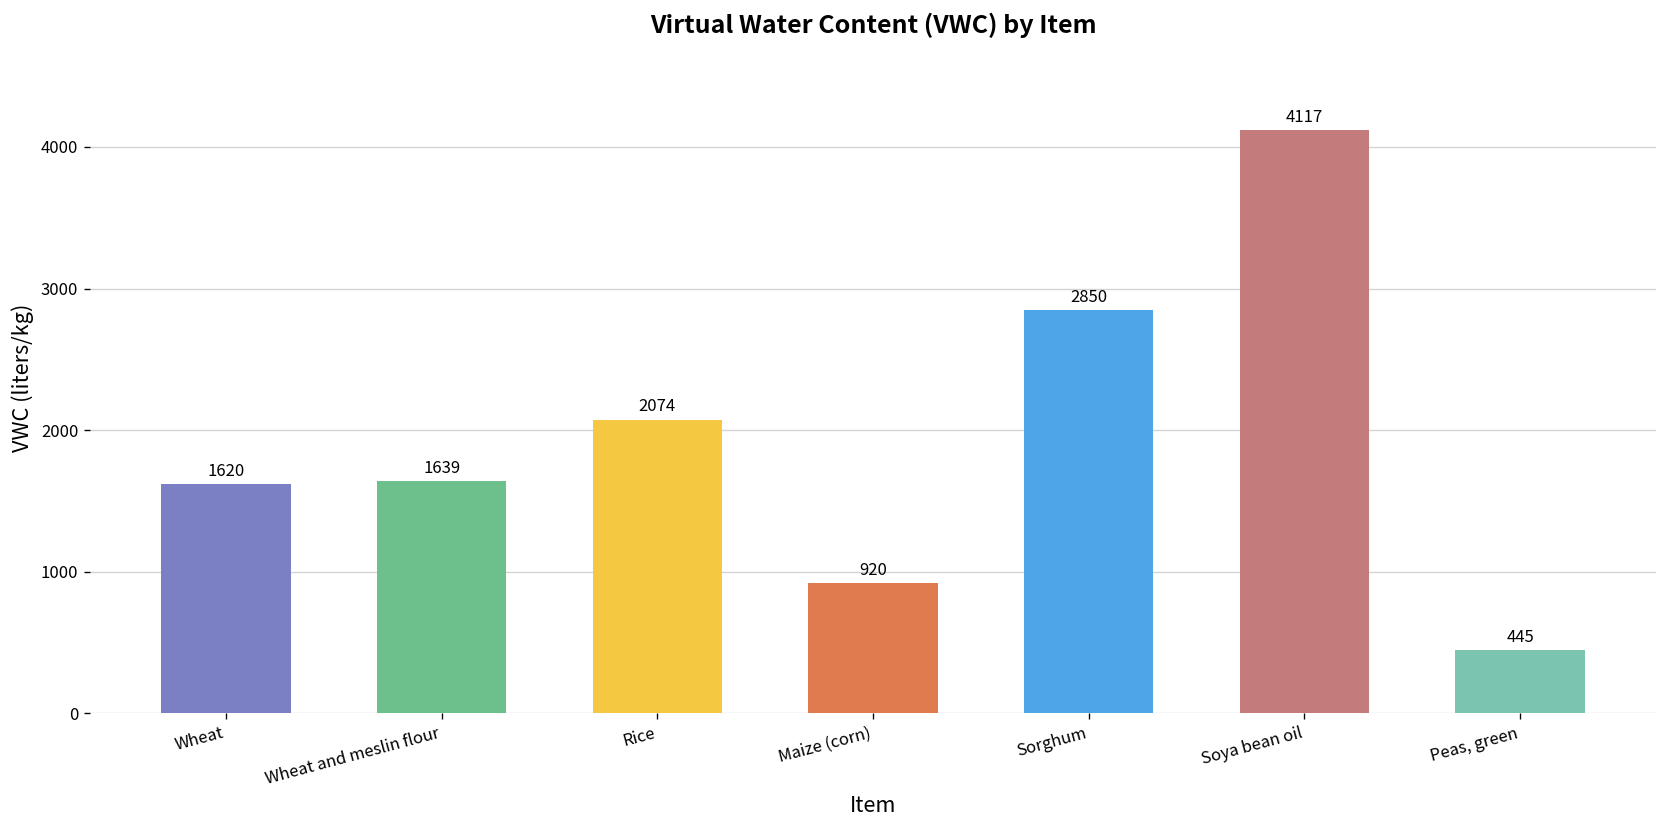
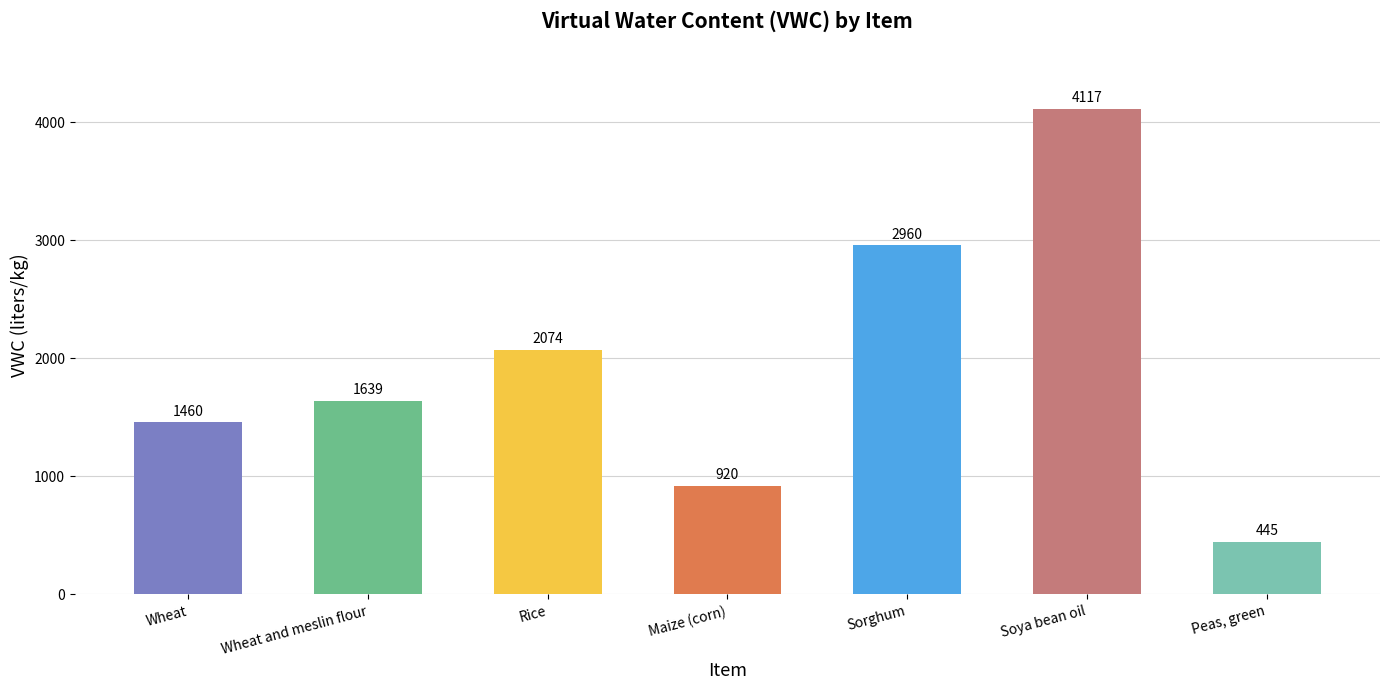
  {
-   "Wheat": 1620,
+   "Wheat": 1460,
    "Wheat and meslin flour": 1639,
    "Rice": 2074,
    "Maize (corn)": 920,
-   "Sorghum": 2850,
+   "Sorghum": 2960,
    "Soya bean oil": 4117,
    "Peas, green": 445
  }
